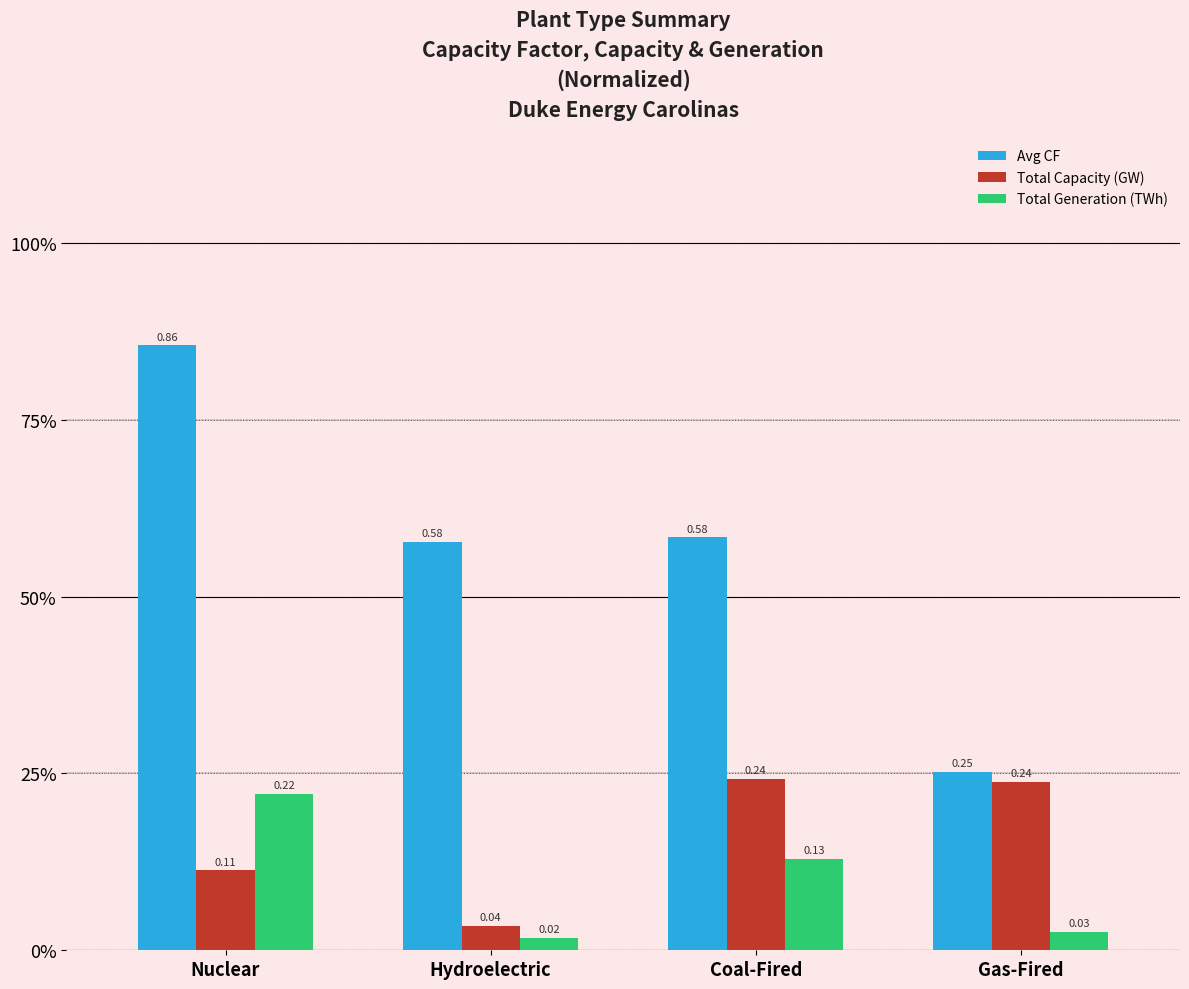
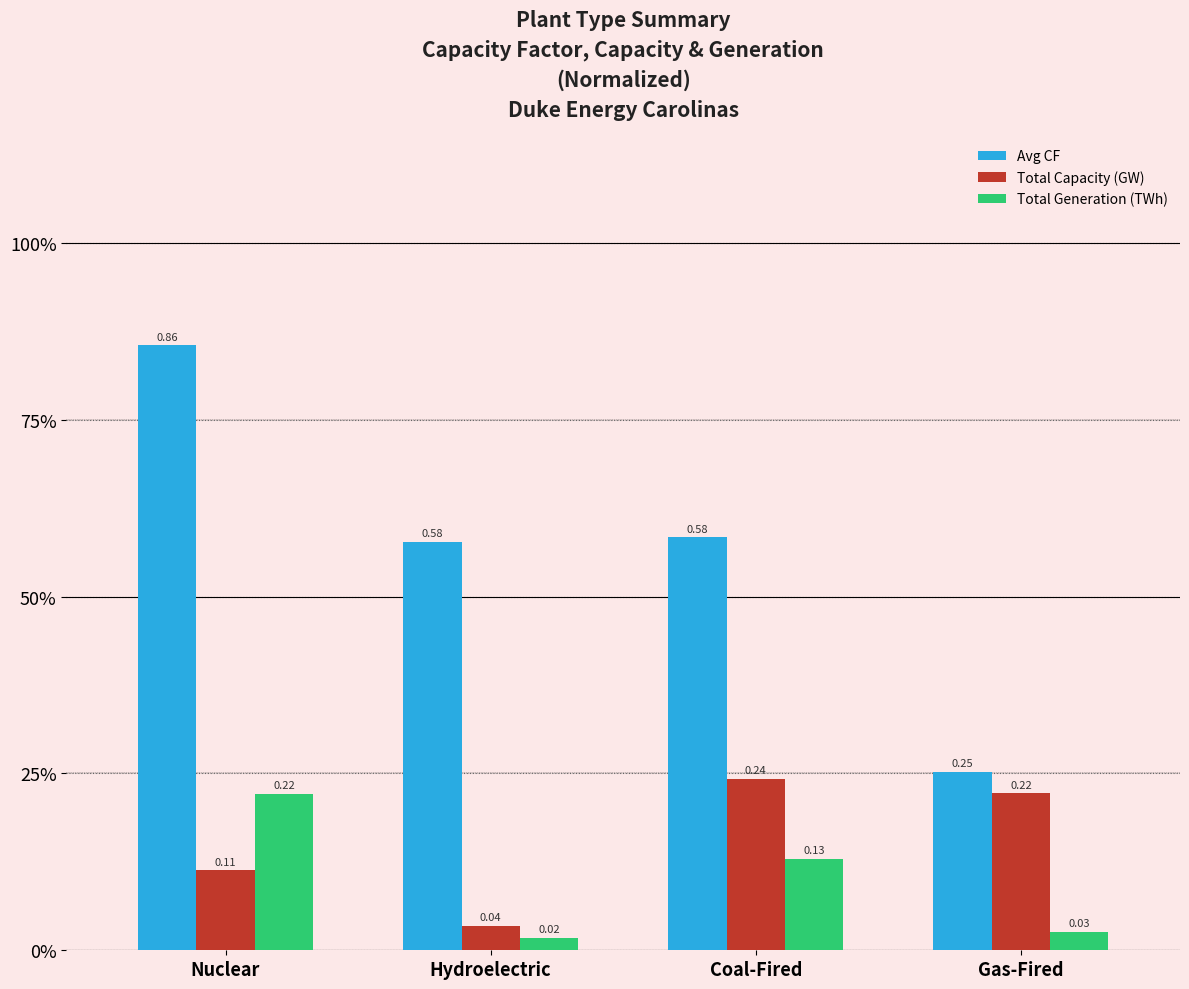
  {
    "Avg CF": {
      "Nuclear": 0.86,
      "Hydroelectric": 0.58,
      "Coal-Fired": 0.58,
      "Gas-Fired": 0.25
    },
    "Total Capacity (GW)": {
      "Nuclear": 0.11,
      "Hydroelectric": 0.04,
      "Coal-Fired": 0.24,
-     "Gas-Fired": 0.24
+     "Gas-Fired": 0.22
    },
    "Total Generation (TWh)": {
      "Nuclear": 0.22,
      "Hydroelectric": 0.02,
      "Coal-Fired": 0.13,
      "Gas-Fired": 0.03
    }
  }
